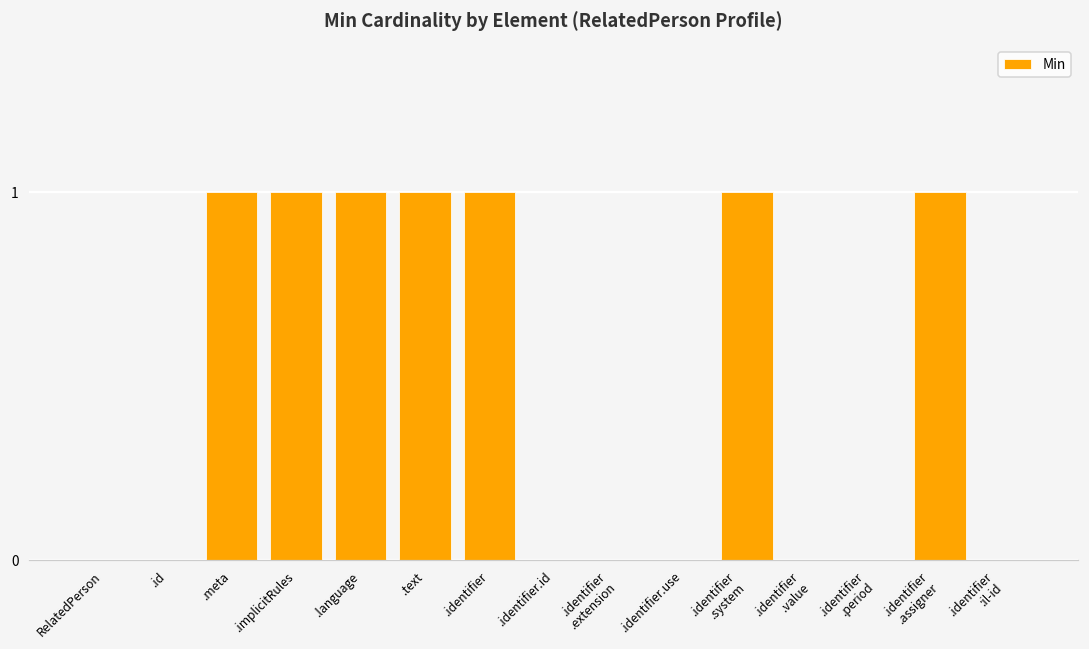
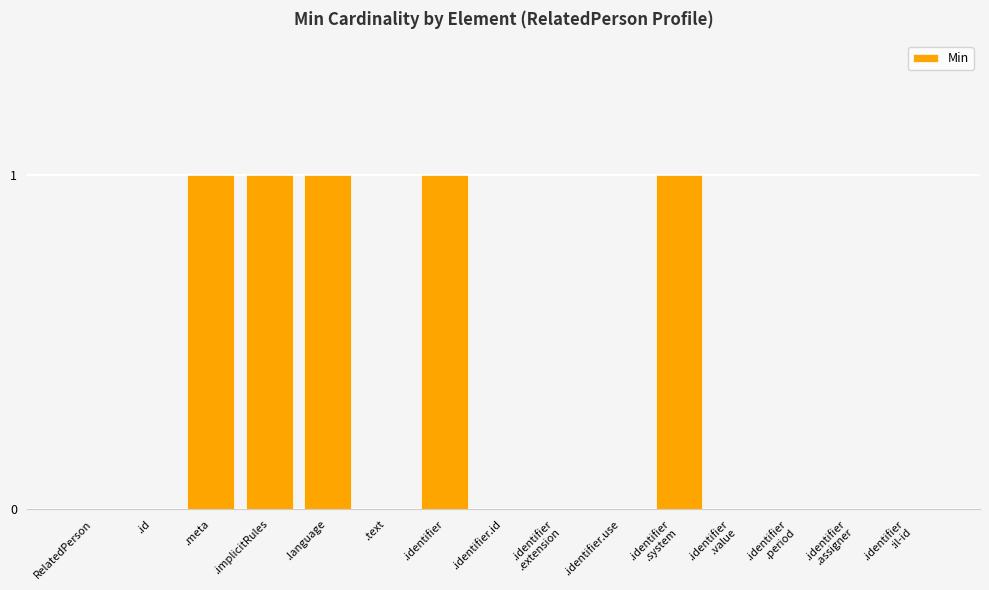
  {
    "RelatedPerson": 0,
    ".id": 0,
    ".meta": 1,
    ".implicitRules": 1,
    ".language": 1,
-   ".text": 1,
+   ".text": 0,
    ".identifier": 1,
    ".identifier.id": 0,
    ".identifier .extension": 0,
    ".identifier.use": 0,
    ".identifier .system": 1,
    ".identifier .value": 0,
    ".identifier .period": 0,
-   ".identifier .assigner": 1,
+   ".identifier .assigner": 0,
    ".identifier :il-id": 0
  }
